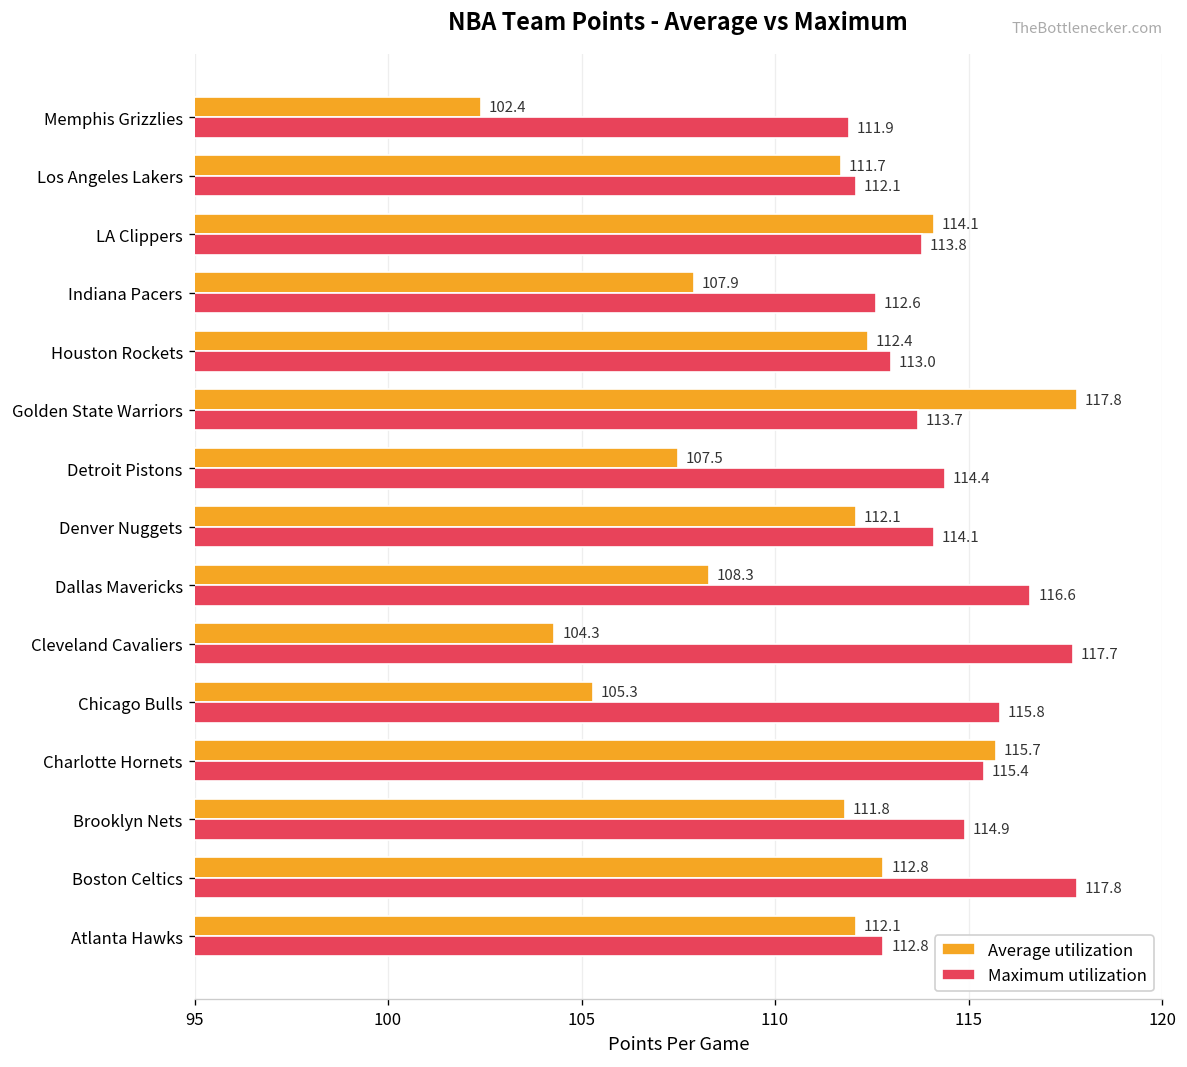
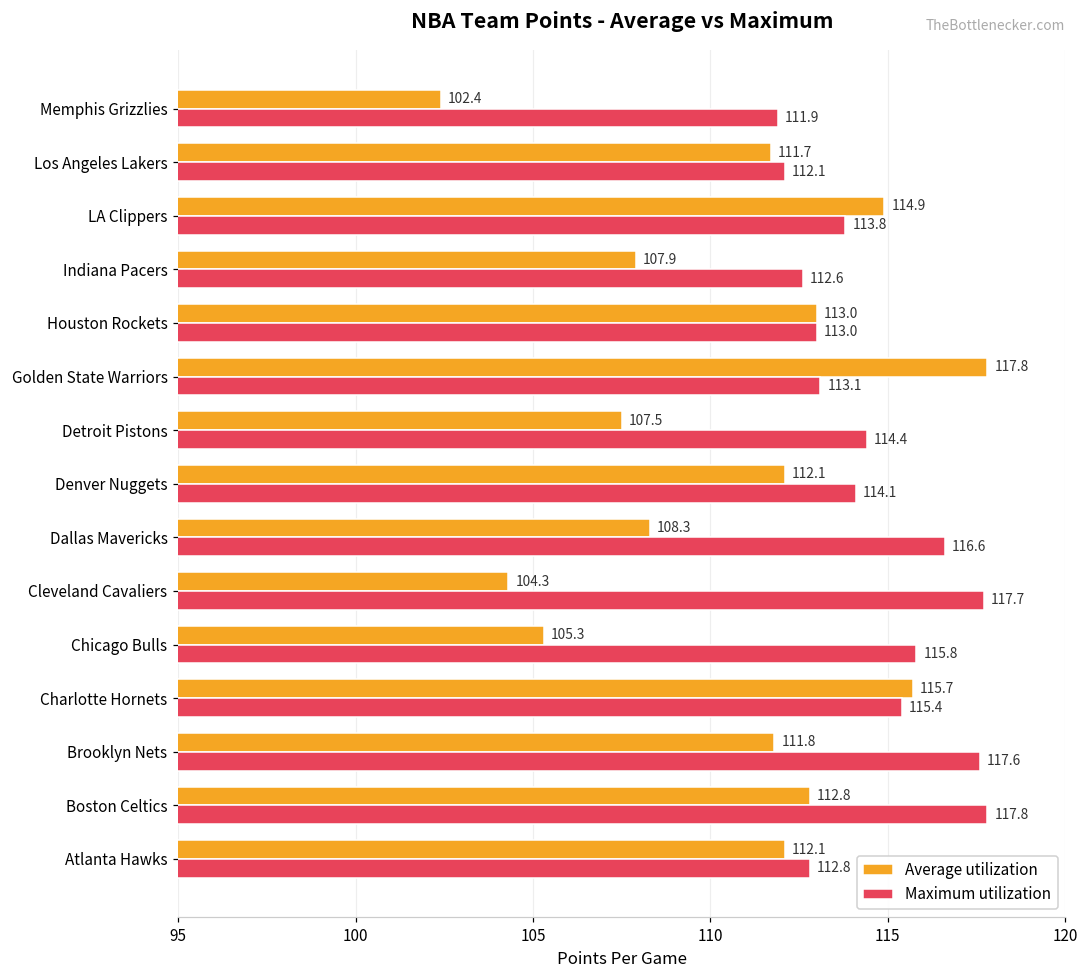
  {
    "Average utilization": {
      "Memphis Grizzlies": 102.4,
      "Los Angeles Lakers": 111.7,
-     "LA Clippers": 114.1,
+     "LA Clippers": 114.9,
      "Indiana Pacers": 107.9,
-     "Houston Rockets": 112.4,
+     "Houston Rockets": 113.0,
      "Golden State Warriors": 117.8,
      "Detroit Pistons": 107.5,
      "Denver Nuggets": 112.1,
      "Dallas Mavericks": 108.3,
      "Cleveland Cavaliers": 104.3,
      "Chicago Bulls": 105.3,
      "Charlotte Hornets": 115.7,
      "Brooklyn Nets": 111.8,
      "Boston Celtics": 112.8,
      "Atlanta Hawks": 112.1
    },
    "Maximum utilization": {
      "Memphis Grizzlies": 111.9,
      "Los Angeles Lakers": 112.1,
      "LA Clippers": 113.8,
      "Indiana Pacers": 112.6,
      "Houston Rockets": 113.0,
-     "Golden State Warriors": 113.7,
+     "Golden State Warriors": 113.1,
      "Detroit Pistons": 114.4,
      "Denver Nuggets": 114.1,
      "Dallas Mavericks": 116.6,
      "Cleveland Cavaliers": 117.7,
      "Chicago Bulls": 115.8,
      "Charlotte Hornets": 115.4,
-     "Brooklyn Nets": 114.9,
+     "Brooklyn Nets": 117.6,
      "Boston Celtics": 117.8,
      "Atlanta Hawks": 112.8
    }
  }
